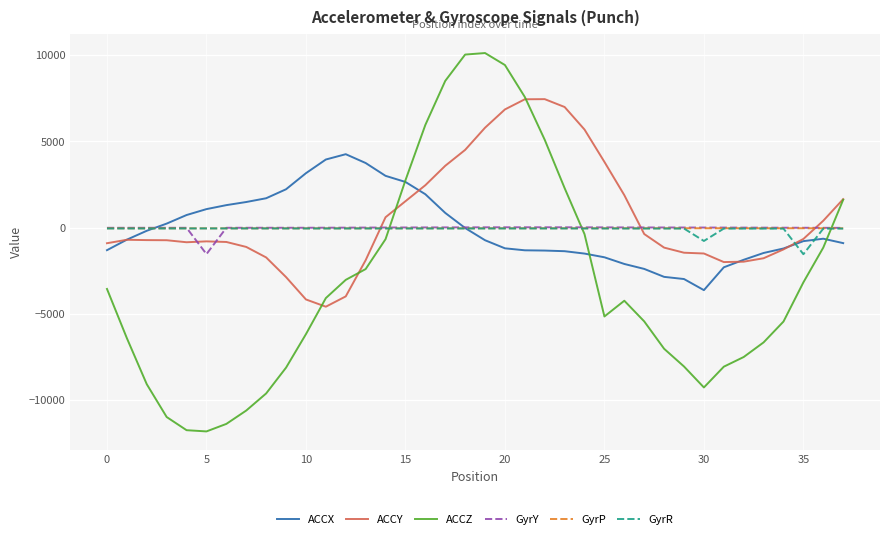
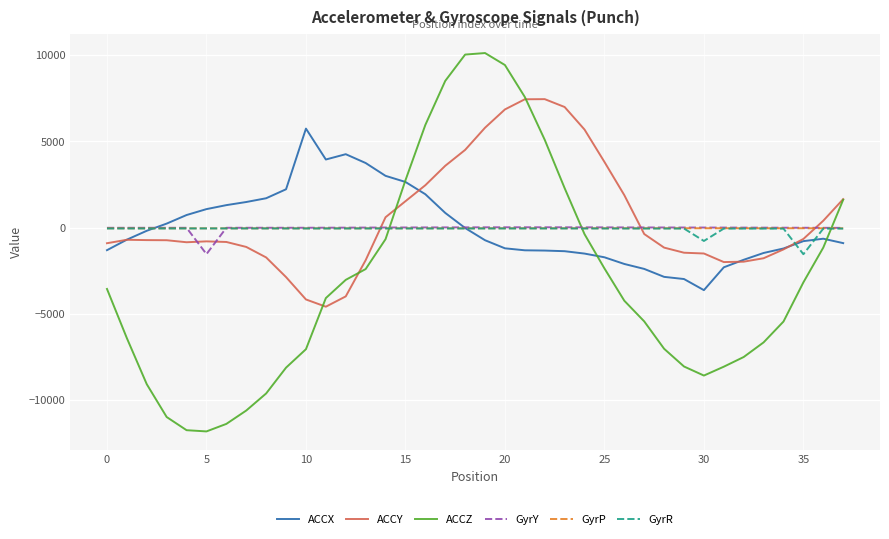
  {
    "ACCX": {
      "0": -1300,
      "5": 1100,
-     "10": 3200,
+     "10": 5700,
      "20": -1200,
      "25": -1700,
      "30": -3600
    },
    "ACCZ": {
      "0": -3500,
      "5": -11800,
-     "10": -6200,
+     "10": -7000,
      "20": 9400,
-     "25": -5100,
-     "30": -9300,
+     "25": -2400,
+     "30": -8600,
      "35": -3200
    },
    "GyrY": {
      "5": -1500
    },
    "GyrR": {
      "30": -800,
      "35": -1500
    }
  }
